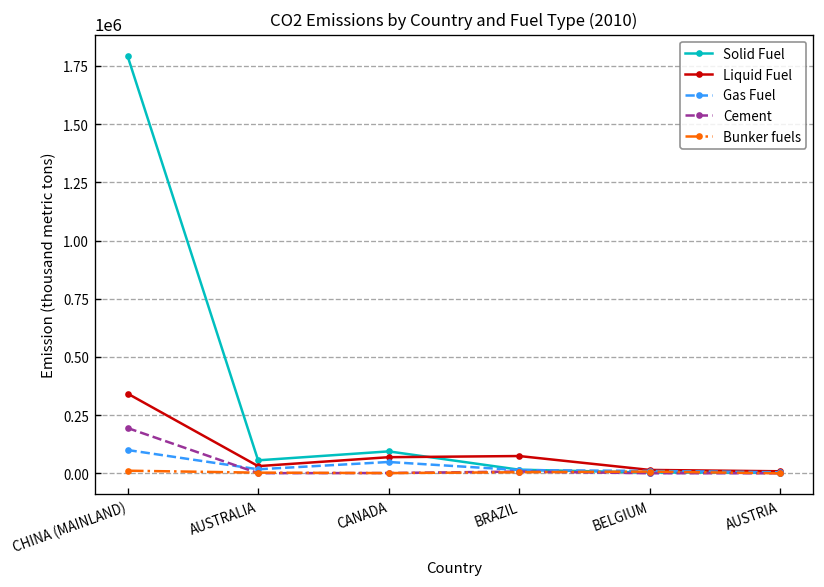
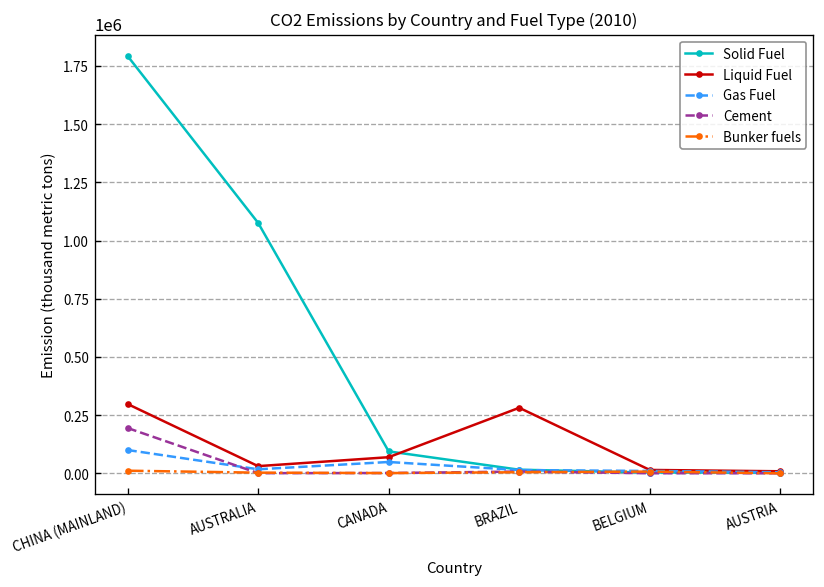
  {
    "Solid Fuel": {
      "CHINA (MAINLAND)": 1790000,
-     "AUSTRALIA": 60000,
+     "AUSTRALIA": 1080000,
      "CANADA": 90000
    },
    "Liquid Fuel": {
-     "CHINA (MAINLAND)": 340000,
+     "CHINA (MAINLAND)": 300000,
      "AUSTRALIA": 30000,
      "CANADA": 70000,
-     "BRAZIL": 70000
+     "BRAZIL": 280000
    },
    "Gas Fuel": {
      "CHINA (MAINLAND)": 100000,
      "AUSTRALIA": 20000,
      "CANADA": 50000
    },
    "Cement": {
      "CHINA (MAINLAND)": 200000
    },
    "Bunker fuels": {
      "CHINA (MAINLAND)": 10000
    }
  }
